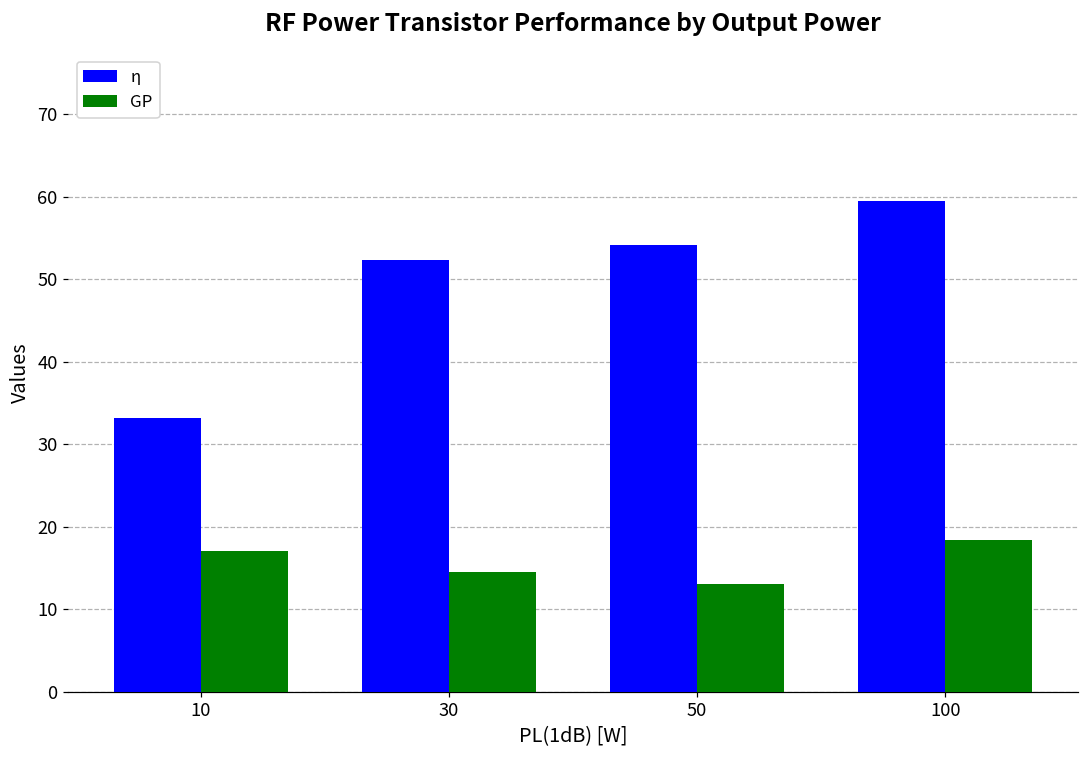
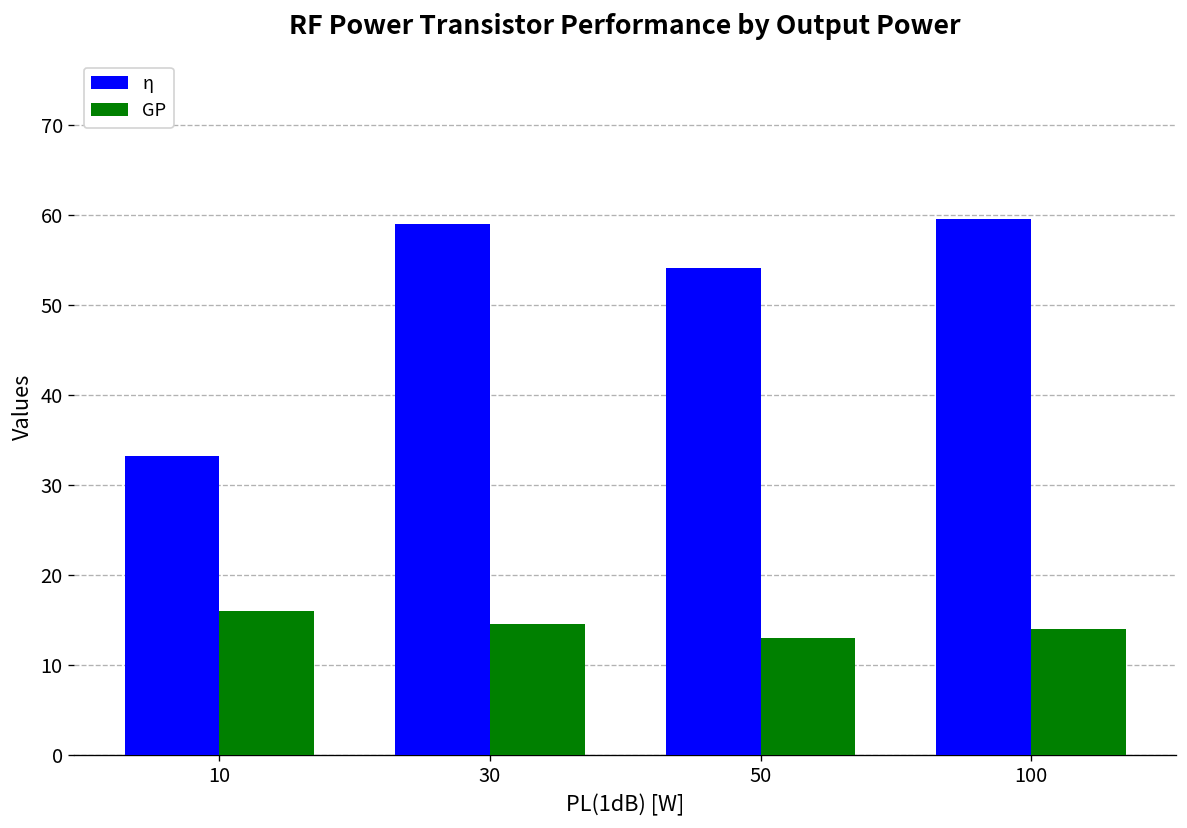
  {
    "η": {
      "10": 33,
-     "30": 52,
+     "30": 59,
      "50": 54,
      "100": 60
    },
    "GP": {
-     "10": 17,
+     "10": 16,
      "30": 15,
      "50": 13,
-     "100": 18
+     "100": 14
    }
  }
